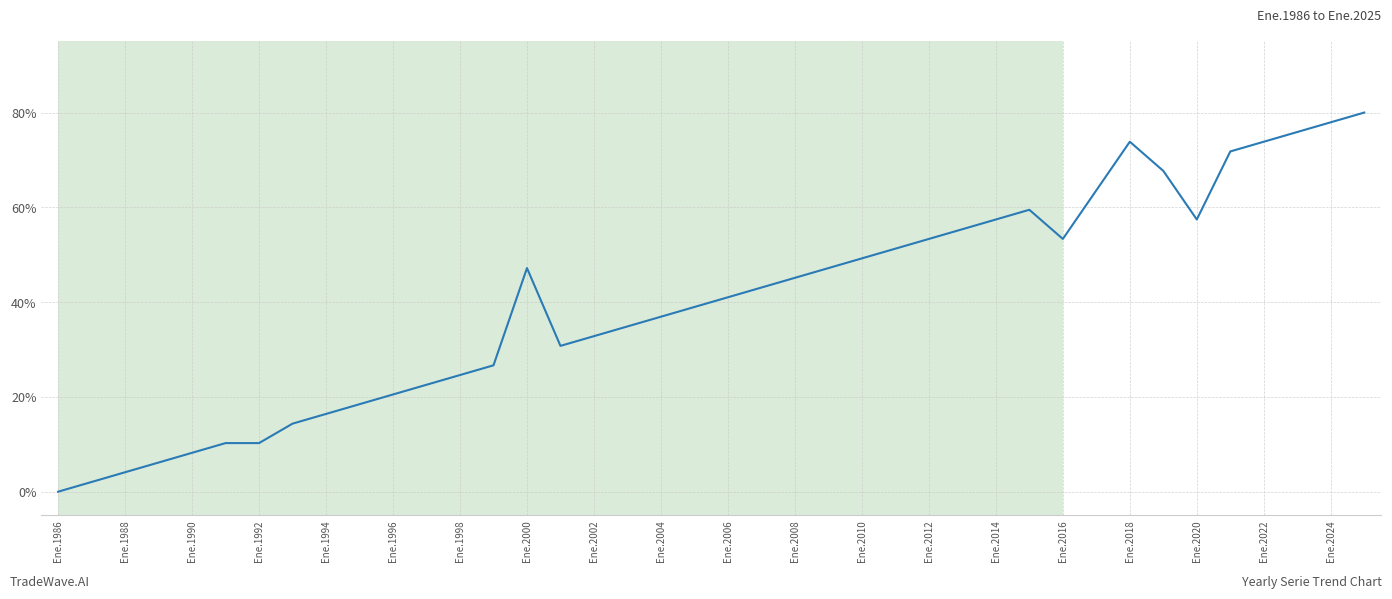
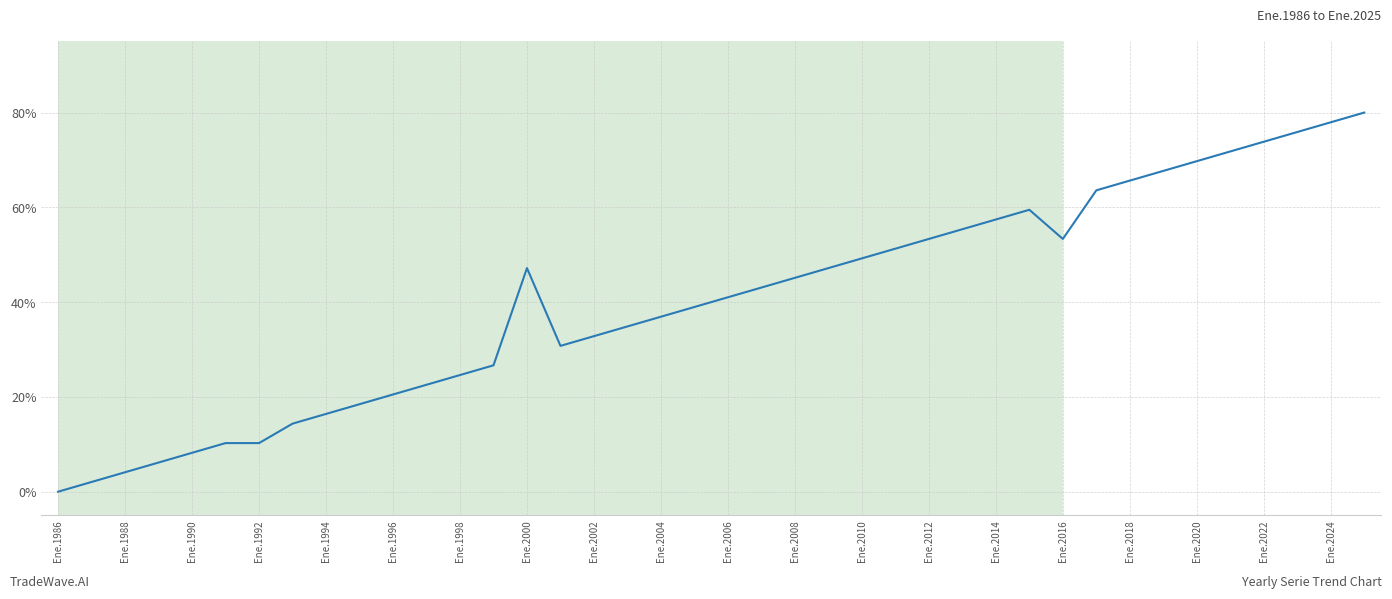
  {
    "Ene.1986": "0%",
    "Ene.1988": "4%",
    "Ene.1990": "8%",
    "Ene.1992": "10%",
    "Ene.1994": "16%",
    "Ene.1996": "21%",
    "Ene.1998": "25%",
    "Ene.2000": "47%",
    "Ene.2002": "33%",
    "Ene.2004": "37%",
    "Ene.2006": "41%",
    "Ene.2008": "45%",
    "Ene.2010": "49%",
    "Ene.2012": "53%",
    "Ene.2014": "57%",
    "Ene.2016": "53%",
-   "Ene.2018": "74%",
-   "Ene.2020": "57%",
+   "Ene.2018": "66%",
+   "Ene.2020": "70%",
    "Ene.2022": "74%",
    "Ene.2024": "78%"
  }
